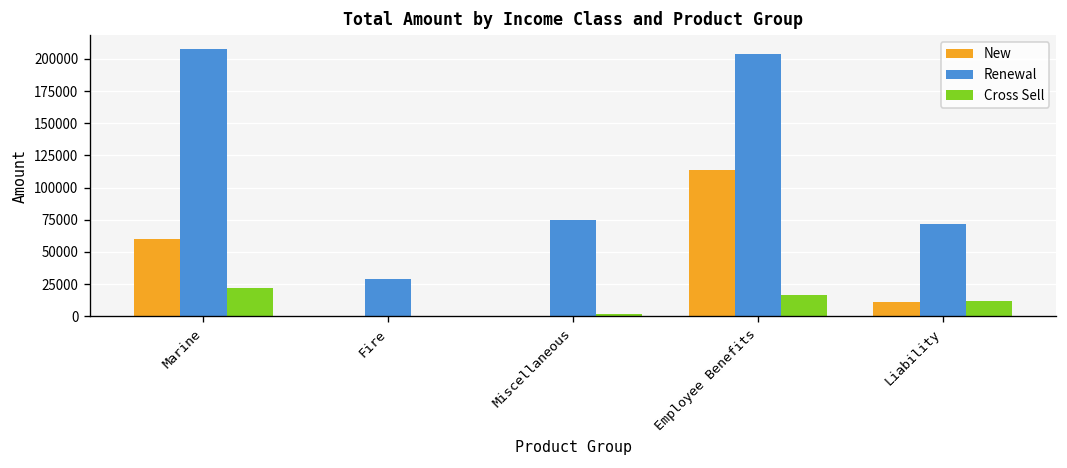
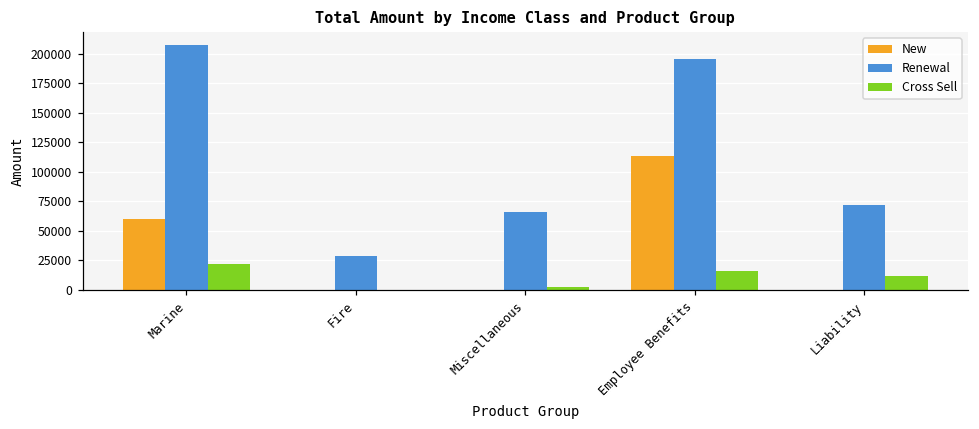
  {
    "New": {
      "Marine": 60000,
      "Fire": 0,
      "Miscellaneous": 0,
      "Employee Benefits": 113000,
-     "Liability": 11000
+     "Liability": 0
    },
    "Renewal": {
      "Marine": 208000,
      "Fire": 29000,
-     "Miscellaneous": 75000,
-     "Employee Benefits": 204000,
+     "Miscellaneous": 66000,
+     "Employee Benefits": 196000,
      "Liability": 72000
    },
    "Cross Sell": {
      "Marine": 22000,
      "Fire": 0,
      "Employee Benefits": 16000,
      "Liability": 12000
    }
  }
